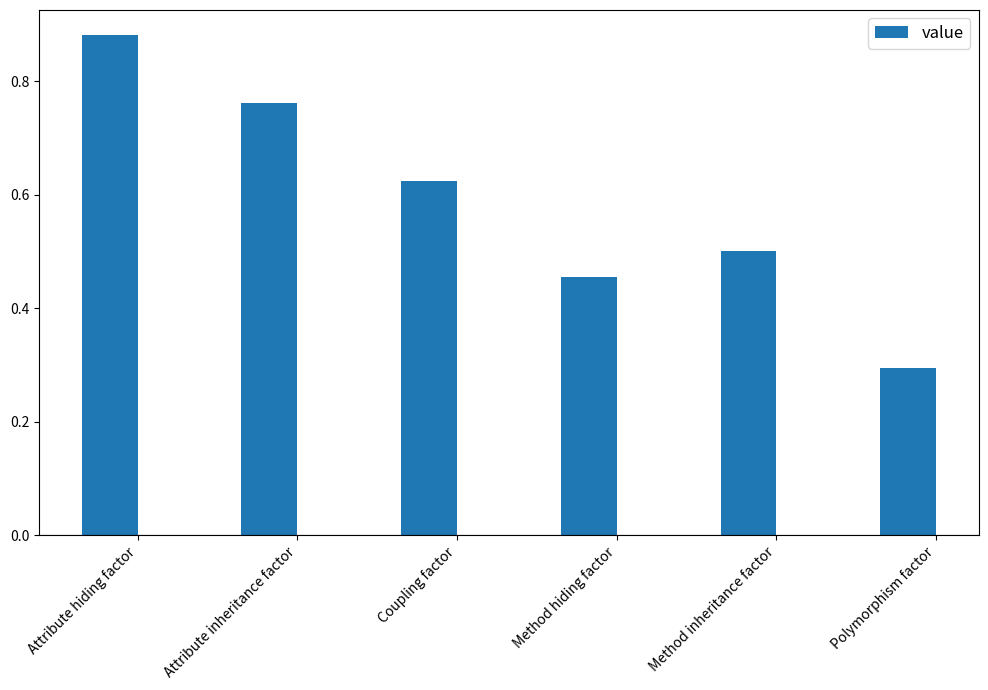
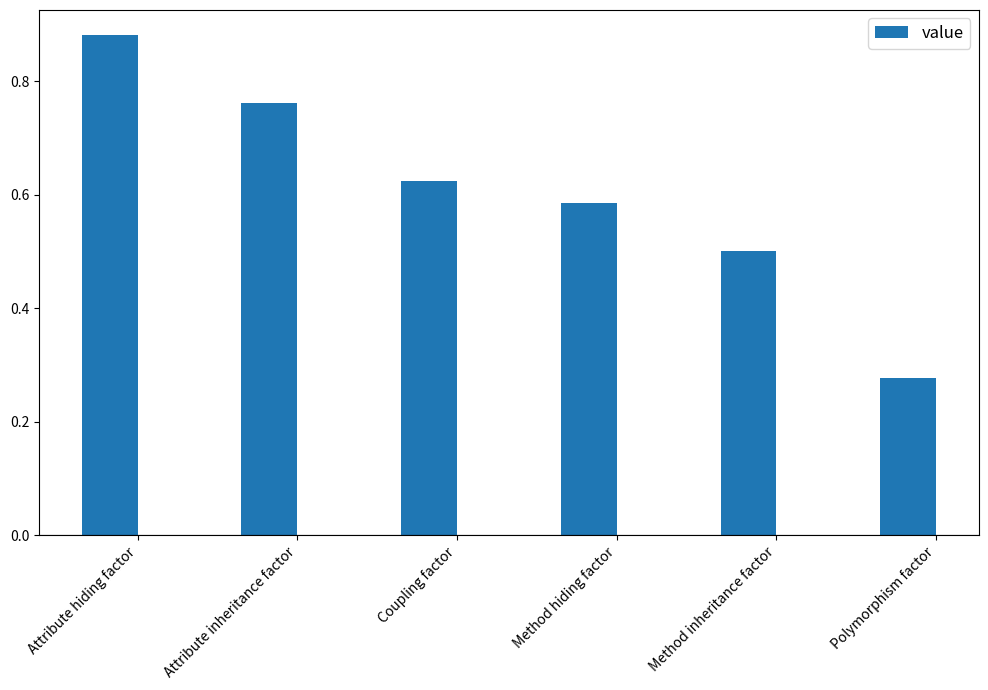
  {
    "Attribute hiding factor": 0.88,
    "Attribute inheritance factor": 0.76,
    "Coupling factor": 0.62,
-   "Method hiding factor": 0.45,
+   "Method hiding factor": 0.59,
    "Method inheritance factor": 0.50,
-   "Polymorphism factor": 0.29
+   "Polymorphism factor": 0.28
  }
